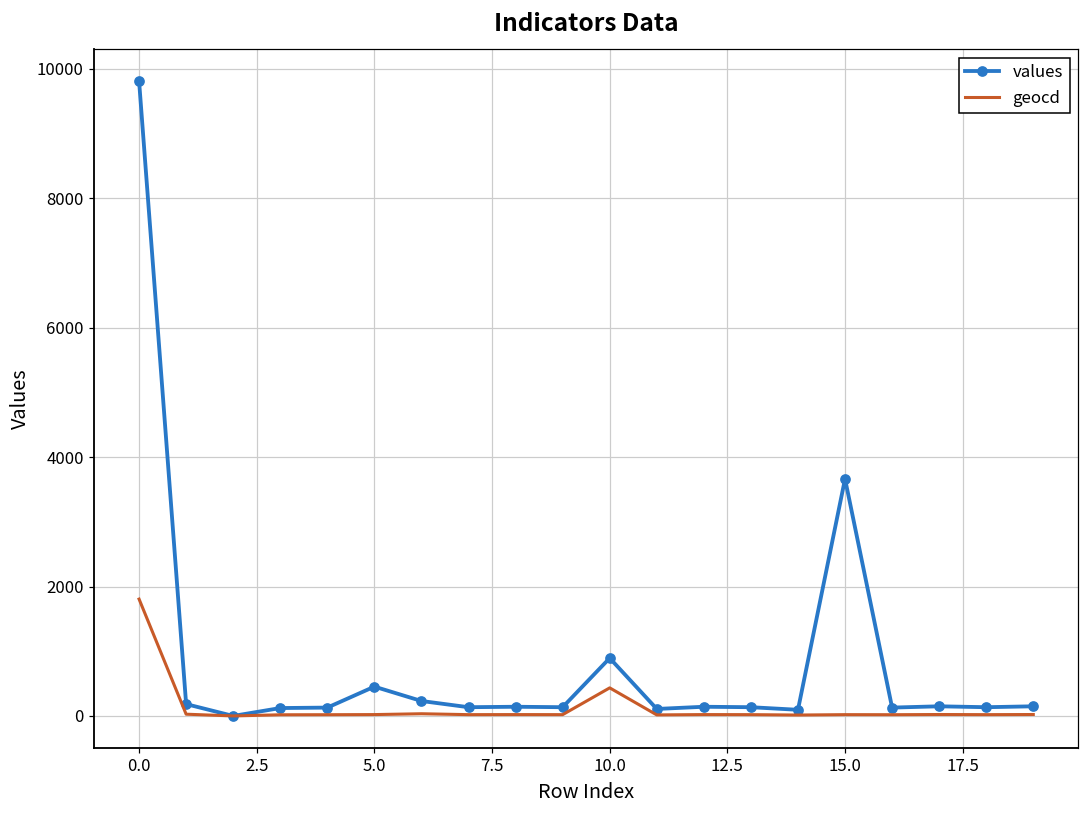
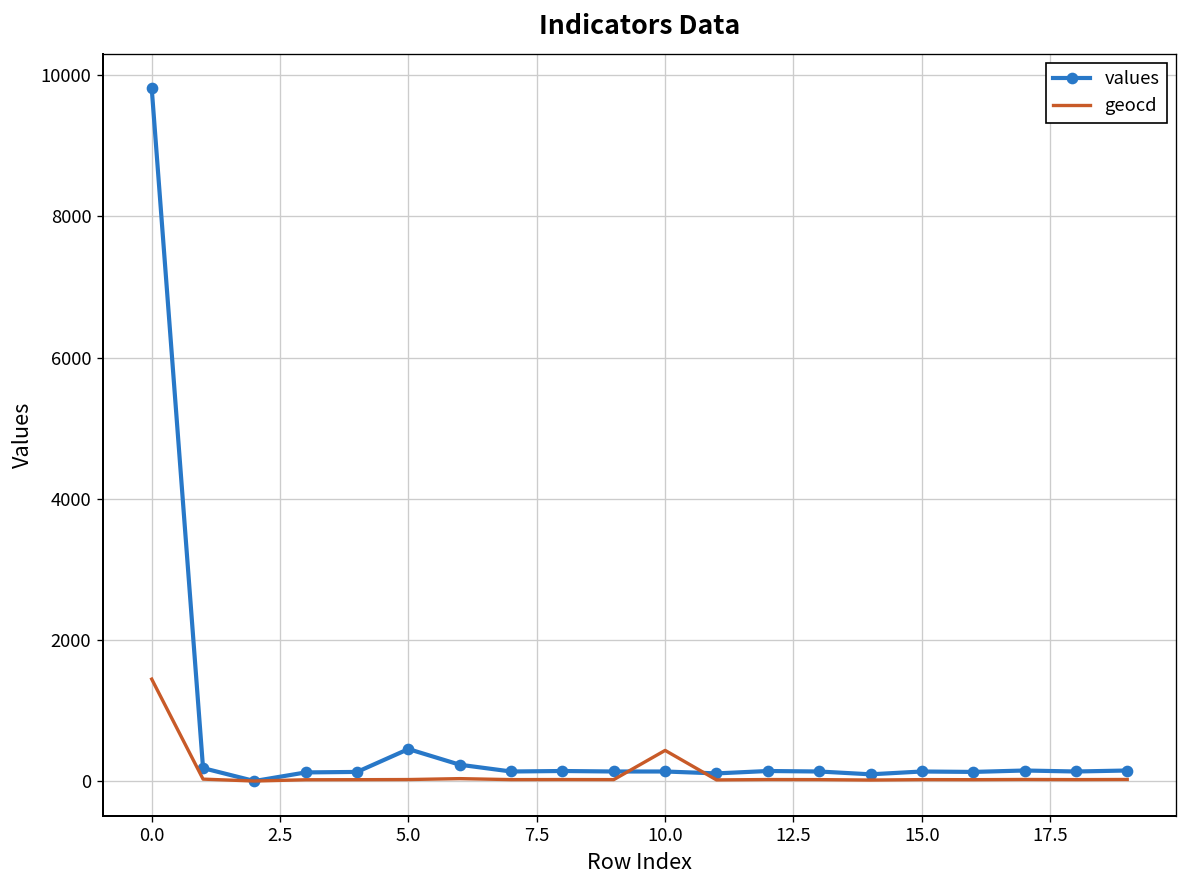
  {
    "values": {
      "0.0": 9800,
      "5.0": 500,
-     "10.0": 900,
-     "15.0": 3700
+     "10.0": 100,
+     "15.0": 100
    },
    "geocd": {
-     "0.0": 1800,
+     "0.0": 1400,
      "5.0": 0,
      "10.0": 400,
      "15.0": 0
    }
  }
